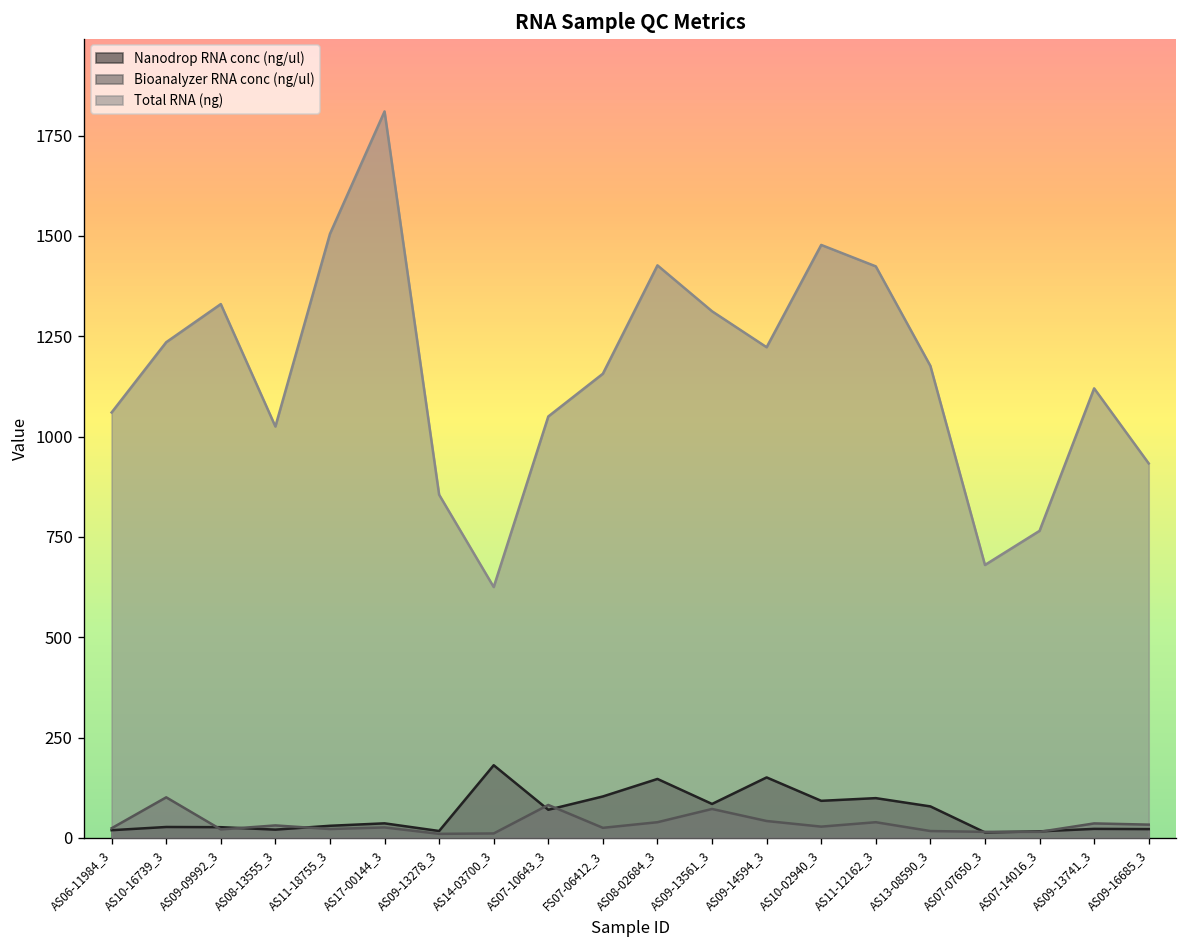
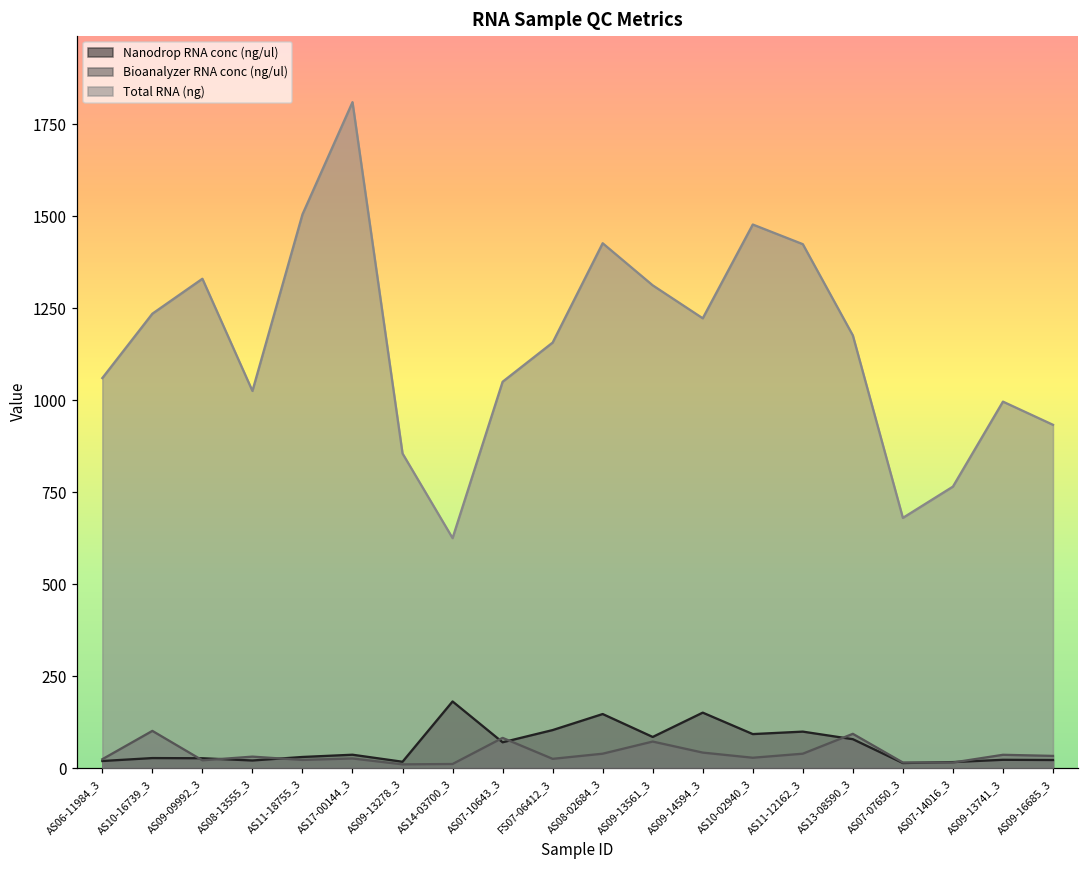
  {
    "Nanodrop RNA conc (ng/ul)": {
      "AS10-16739_3": 30,
      "AS08-13555_3": 20,
      "AS11-18755_3": 30,
      "AS17-00144_3": 40,
      "AS14-03700_3": 180,
      "AS07-10643_3": 70,
      "FS07-06412_3": 100,
      "AS08-02684_3": 150,
      "AS09-13561_3": 80,
      "AS09-14594_3": 150,
      "AS10-02940_3": 90,
      "AS11-12162_3": 100,
      "AS13-08590_3": 80,
      "AS09-13741_3": 20,
      "AS09-16685_3": 20
    },
    "Bioanalyzer RNA conc (ng/ul)": {
      "AS10-16739_3": 100,
      "AS08-13555_3": 30,
      "AS11-18755_3": 20,
      "AS17-00144_3": 30,
      "AS14-03700_3": 10,
      "AS07-10643_3": 80,
      "FS07-06412_3": 30,
      "AS08-02684_3": 40,
      "AS09-13561_3": 70,
      "AS09-14594_3": 40,
      "AS10-02940_3": 30,
      "AS11-12162_3": 40,
-     "AS13-08590_3": 20,
+     "AS13-08590_3": 90,
      "AS09-13741_3": 40,
      "AS09-16685_3": 30
    },
    "Total RNA (ng)": {
      "AS06-11984_3": 1060,
      "AS10-16739_3": 1240,
      "AS09-09992_3": 1330,
      "AS08-13555_3": 1030,
      "AS11-18755_3": 1510,
      "AS17-00144_3": 1810,
      "AS09-13278_3": 860,
      "AS14-03700_3": 630,
      "AS07-10643_3": 1050,
      "FS07-06412_3": 1160,
      "AS08-02684_3": 1430,
      "AS09-13561_3": 1310,
      "AS09-14594_3": 1220,
      "AS10-02940_3": 1480,
      "AS11-12162_3": 1420,
      "AS13-08590_3": 1180,
      "AS07-07650_3": 680,
      "AS07-14016_3": 770,
-     "AS09-13741_3": 1120,
+     "AS09-13741_3": 1000,
      "AS09-16685_3": 930
    }
  }
